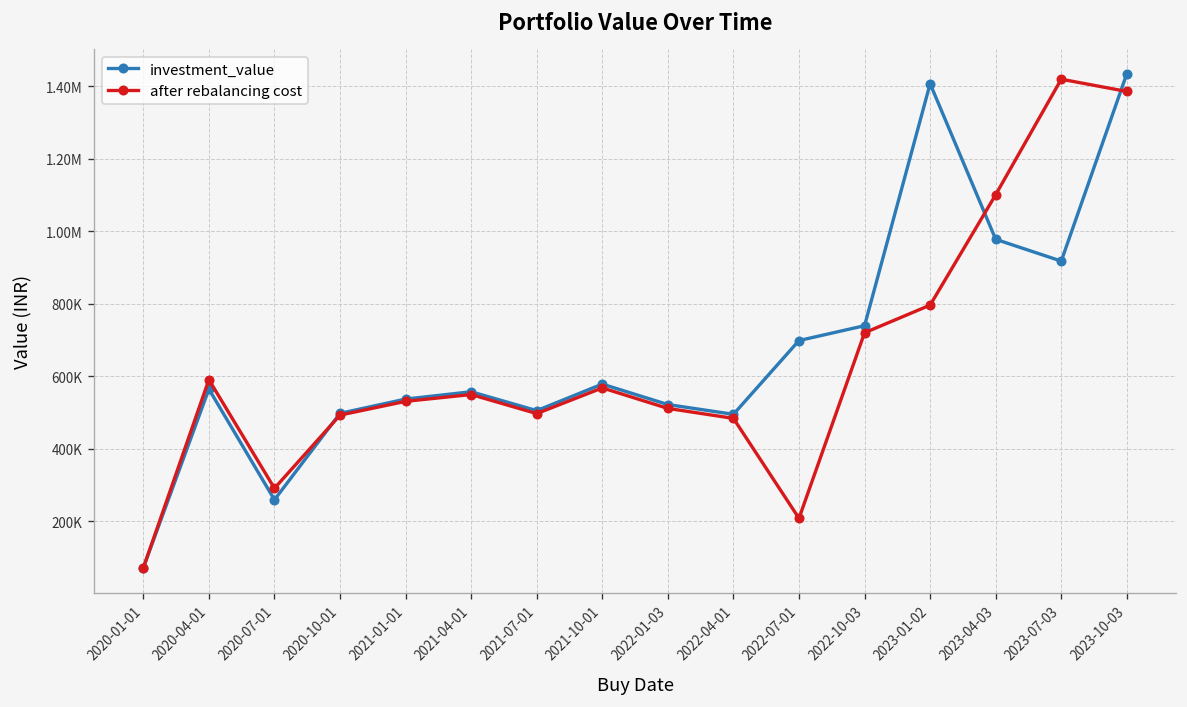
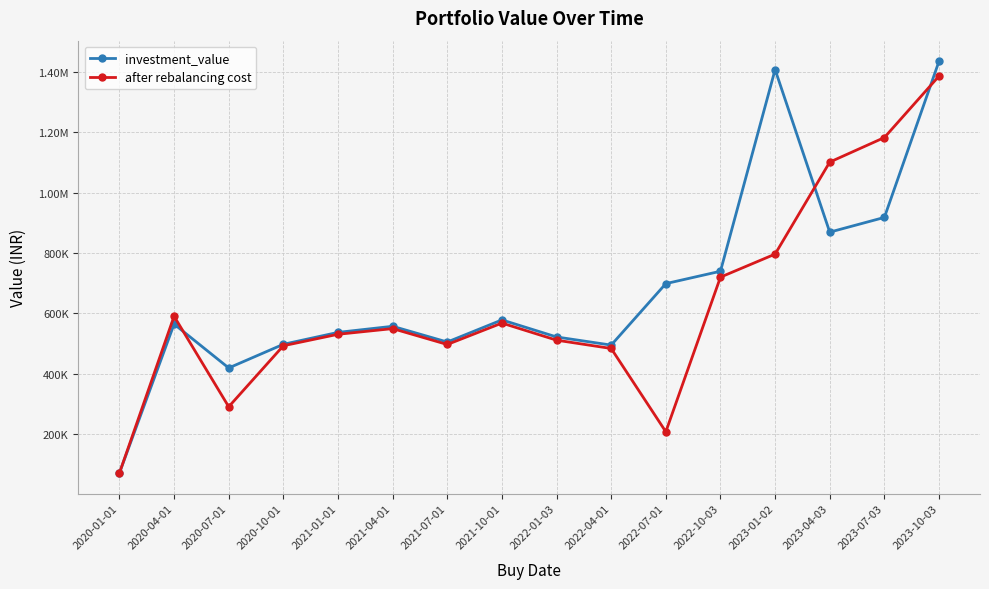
  {
    "investment_value": {
      "2020-04-01": 560000,
-     "2020-07-01": 260000,
+     "2020-07-01": 420000,
      "2021-10-01": 580000,
      "2022-01-03": 520000,
      "2022-04-01": 490000,
      "2022-07-01": 700000,
      "2022-10-03": 740000,
      "2023-01-02": 1410000,
-     "2023-04-03": 980000,
+     "2023-04-03": 870000,
      "2023-07-03": 920000,
      "2023-10-03": 1440000
    },
    "after rebalancing cost": {
      "2020-04-01": 590000,
      "2020-07-01": 290000,
      "2021-10-01": 570000,
      "2022-01-03": 510000,
      "2022-04-01": 480000,
      "2022-07-01": 210000,
      "2022-10-03": 720000,
      "2023-01-02": 800000,
      "2023-04-03": 1100000,
-     "2023-07-03": 1420000,
+     "2023-07-03": 1180000,
      "2023-10-03": 1390000
    }
  }
